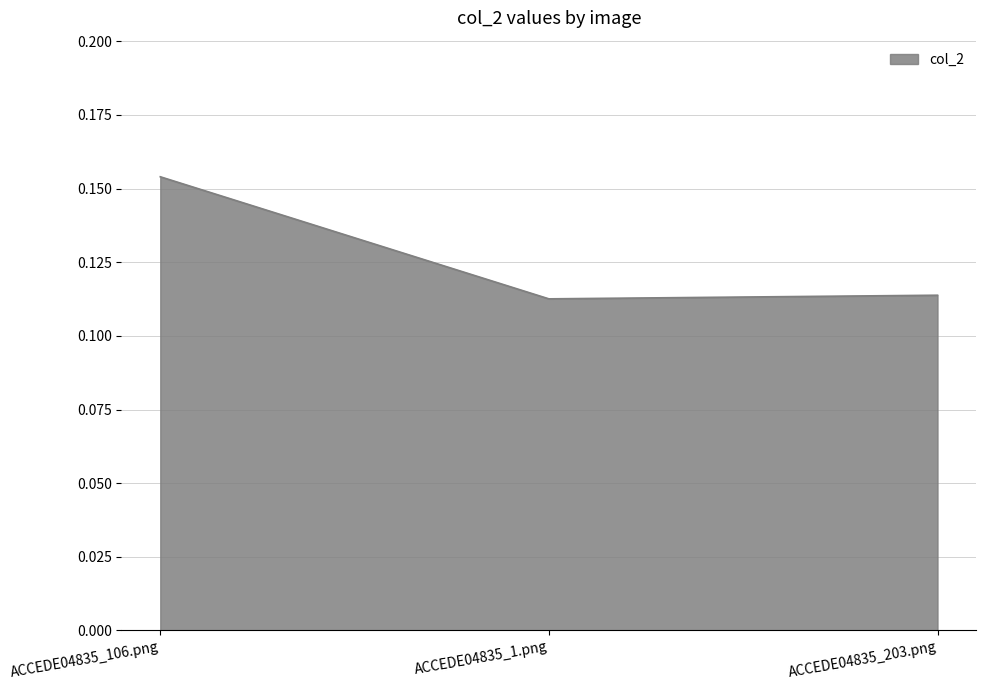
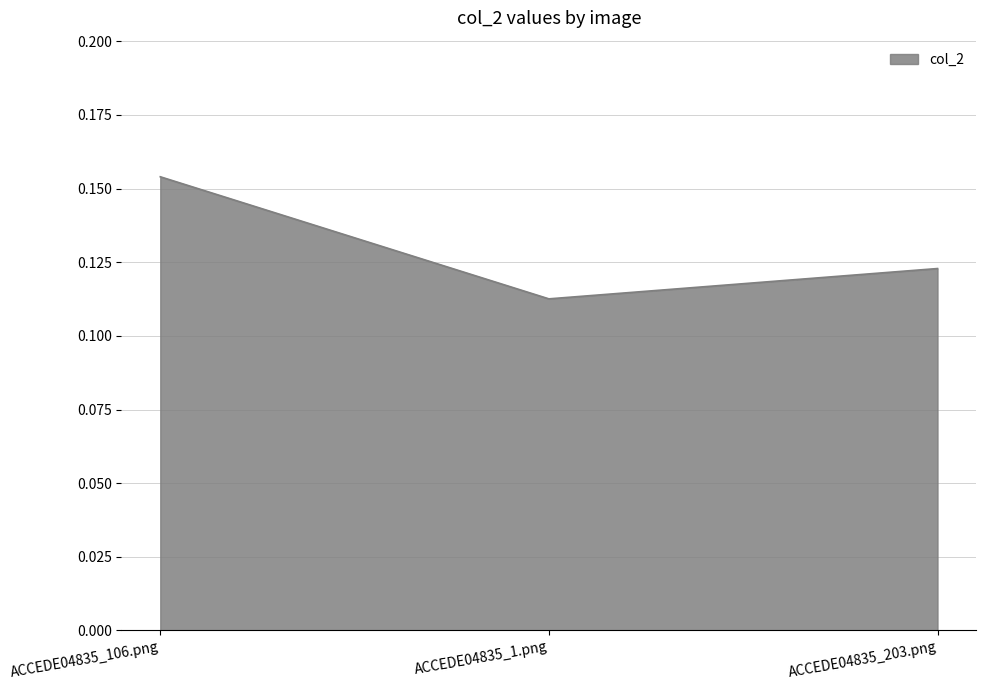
  {
    "ACCEDE04835_106.png": 0.154,
    "ACCEDE04835_1.png": 0.113,
-   "ACCEDE04835_203.png": 0.114
+   "ACCEDE04835_203.png": 0.123
  }
